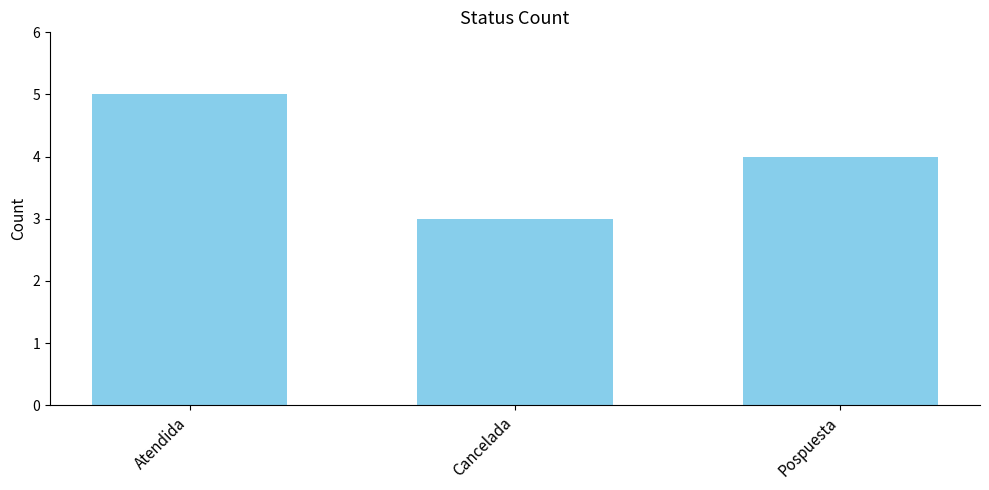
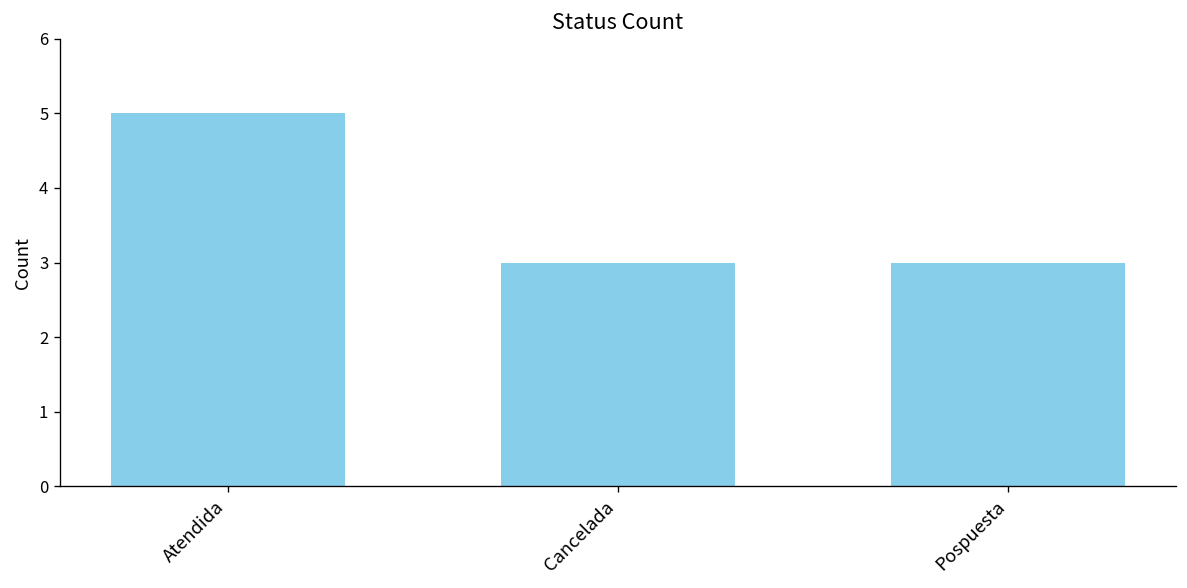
  {
    "Atendida": 5,
    "Cancelada": 3,
-   "Pospuesta": 4
+   "Pospuesta": 3
  }
